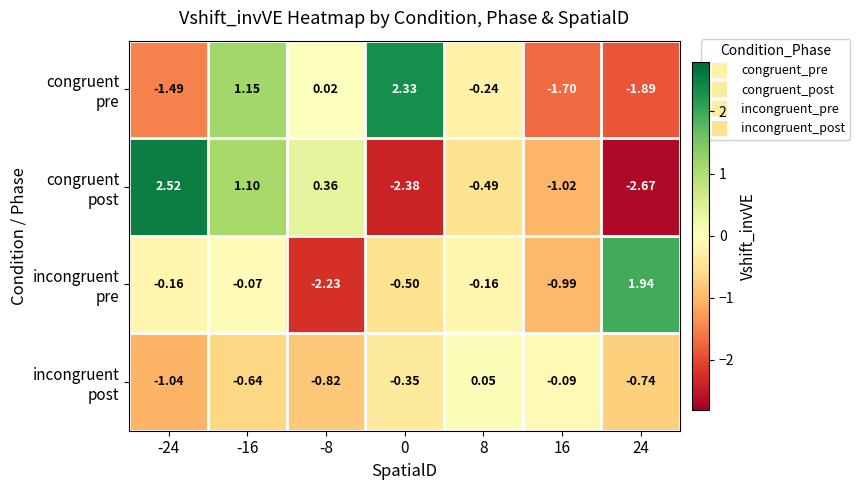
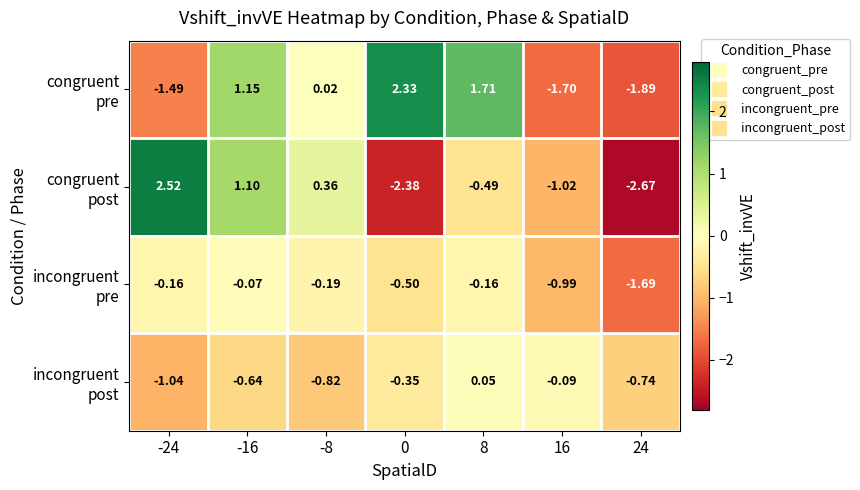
  {
    "congruent pre": {
      "-24": -1.49,
      "-16": 1.15,
      "-8": 0.02,
      "0": 2.33,
-     "8": -0.24,
+     "8": 1.71,
      "16": -1.70,
      "24": -1.89
    },
    "congruent post": {
      "-24": 2.52,
      "-16": 1.10,
      "-8": 0.36,
      "0": -2.38,
      "8": -0.49,
      "16": -1.02,
      "24": -2.67
    },
    "incongruent pre": {
      "-24": -0.16,
      "-16": -0.07,
-     "-8": -2.23,
+     "-8": -0.19,
      "0": -0.50,
      "8": -0.16,
      "16": -0.99,
-     "24": 1.94
+     "24": -1.69
    },
    "incongruent post": {
      "-24": -1.04,
      "-16": -0.64,
      "-8": -0.82,
      "0": -0.35,
      "8": 0.05,
      "16": -0.09,
      "24": -0.74
    }
  }
